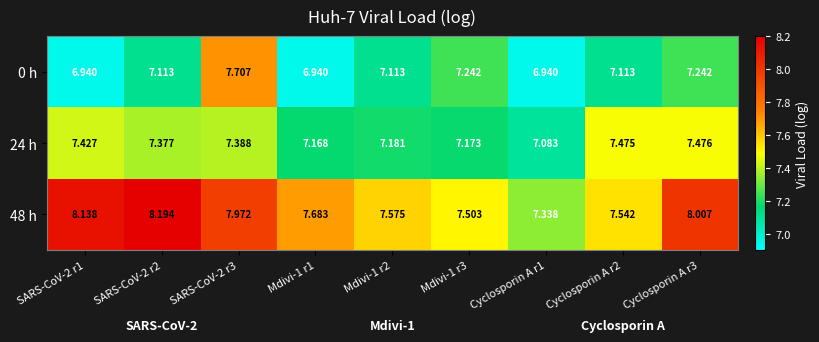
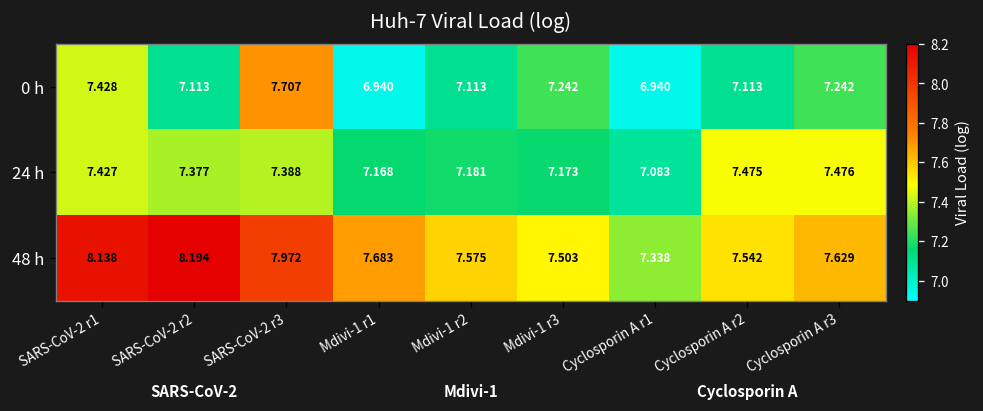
  {
    "0 h": {
-     "SARS-CoV-2 r1": 6.940,
+     "SARS-CoV-2 r1": 7.428,
      "SARS-CoV-2 r2": 7.113,
      "SARS-CoV-2 r3": 7.707,
      "Mdivi-1 r1": 6.940,
      "Mdivi-1 r2": 7.113,
      "Mdivi-1 r3": 7.242,
      "Cyclosporin A r1": 6.940,
      "Cyclosporin A r2": 7.113,
      "Cyclosporin A r3": 7.242
    },
    "24 h": {
      "SARS-CoV-2 r1": 7.427,
      "SARS-CoV-2 r2": 7.377,
      "SARS-CoV-2 r3": 7.388,
      "Mdivi-1 r1": 7.168,
      "Mdivi-1 r2": 7.181,
      "Mdivi-1 r3": 7.173,
      "Cyclosporin A r1": 7.083,
      "Cyclosporin A r2": 7.475,
      "Cyclosporin A r3": 7.476
    },
    "48 h": {
      "SARS-CoV-2 r1": 8.138,
      "SARS-CoV-2 r2": 8.194,
      "SARS-CoV-2 r3": 7.972,
      "Mdivi-1 r1": 7.683,
      "Mdivi-1 r2": 7.575,
      "Mdivi-1 r3": 7.503,
      "Cyclosporin A r1": 7.338,
      "Cyclosporin A r2": 7.542,
-     "Cyclosporin A r3": 8.007
+     "Cyclosporin A r3": 7.629
    }
  }
